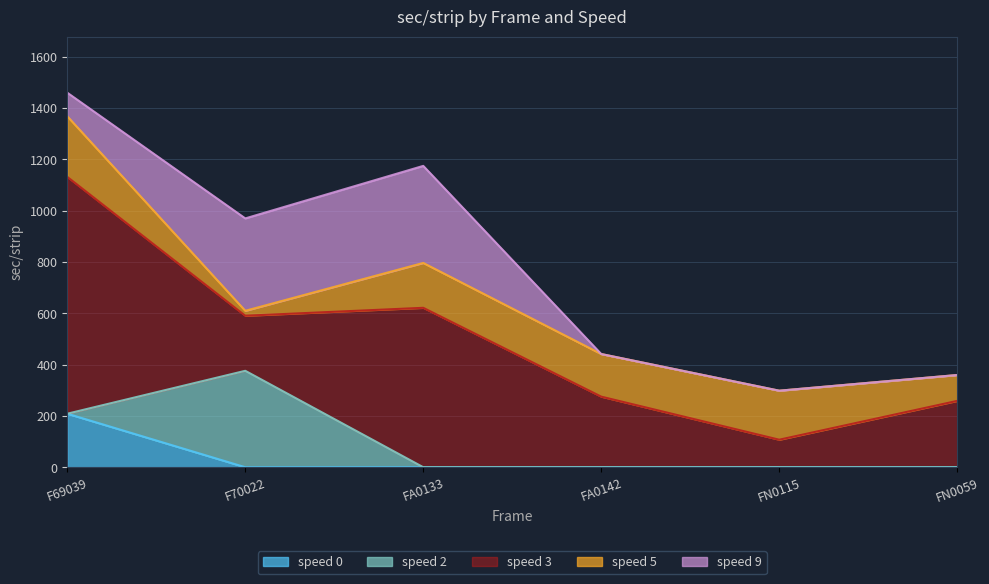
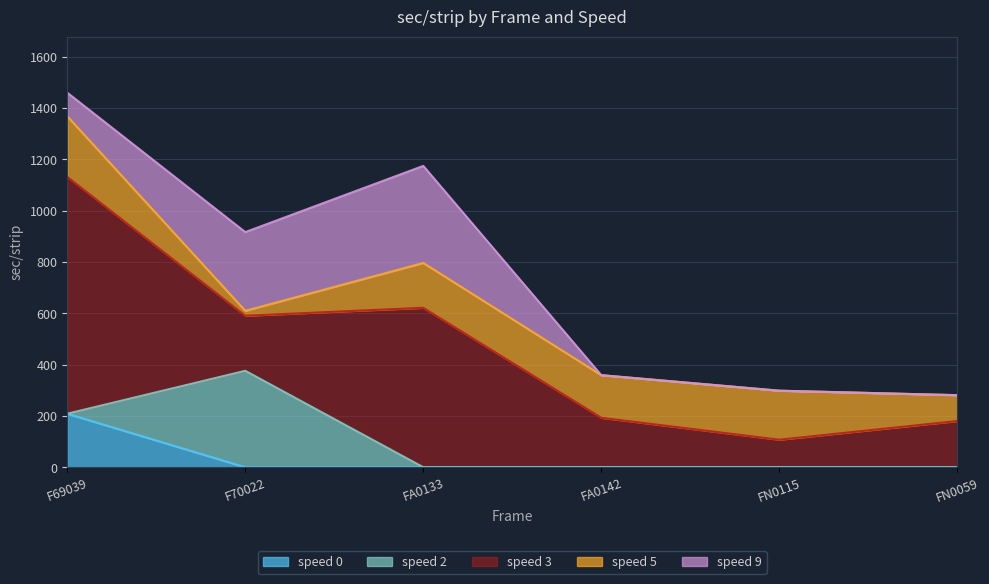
  {
    "speed 0": {
      "F70022": 0
    },
    "speed 2": {
      "F70022": 380
    },
    "speed 3": {
      "F69039": 920,
      "F70022": 210,
      "FA0133": 620,
-     "FA0142": 280,
+     "FA0142": 190,
      "FN0115": 110,
-     "FN0059": 260
+     "FN0059": 180
    },
    "speed 5": {
      "F69039": 240,
      "F70022": 20,
      "FA0133": 170
    },
    "speed 9": {
      "F69039": 90,
-     "F70022": 360,
+     "F70022": 310,
      "FA0133": 380
    }
  }
